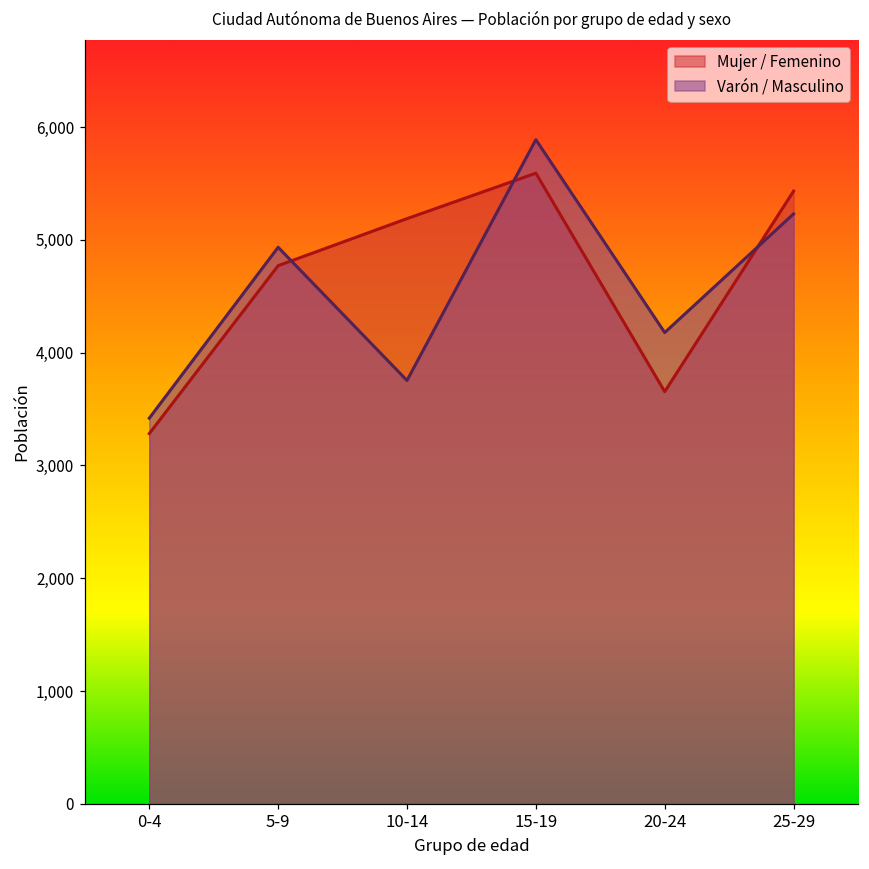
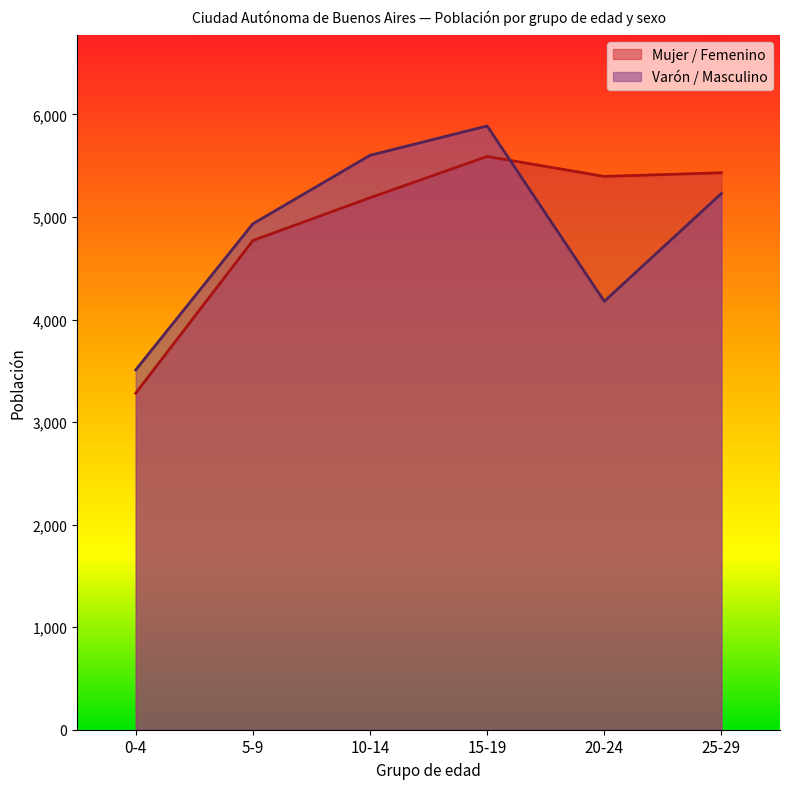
  {
    "Mujer / Femenino": {
      "0-4": "3,280",
      "5-9": "4,770",
      "10-14": "5,190",
      "15-19": "5,590",
-     "20-24": "3,650",
+     "20-24": "5,400",
      "25-29": "5,430"
    },
    "Varón / Masculino": {
-     "0-4": "3,420",
+     "0-4": "3,510",
      "5-9": "4,930",
-     "10-14": "3,750",
+     "10-14": "5,600",
      "15-19": "5,890",
      "20-24": "4,180",
      "25-29": "5,230"
    }
  }
